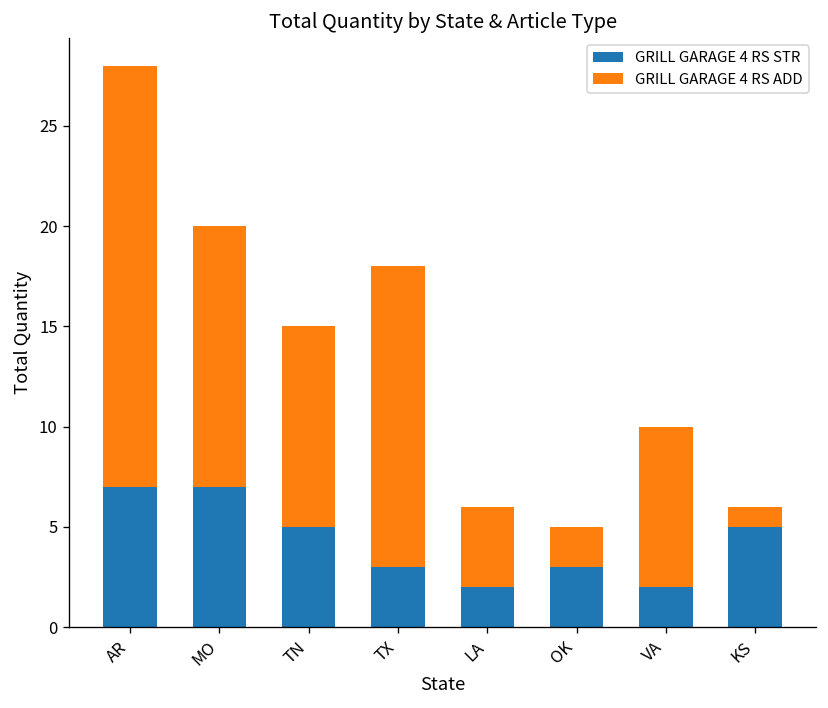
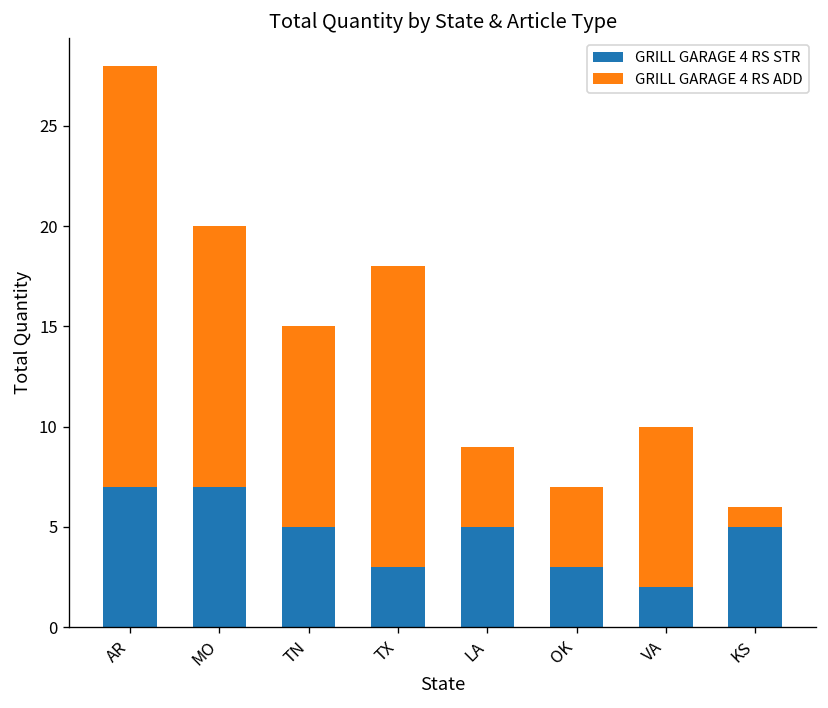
  {
    "GRILL GARAGE 4 RS STR": {
      "AR": 7,
      "MO": 7,
      "TN": 5,
      "TX": 3,
-     "LA": 2,
+     "LA": 5,
      "OK": 3,
      "VA": 2,
      "KS": 5
    },
    "GRILL GARAGE 4 RS ADD": {
      "AR": 21,
      "MO": 13,
      "TN": 10,
      "TX": 15,
      "LA": 4,
-     "OK": 2,
+     "OK": 4,
      "VA": 8,
      "KS": 1
    }
  }
